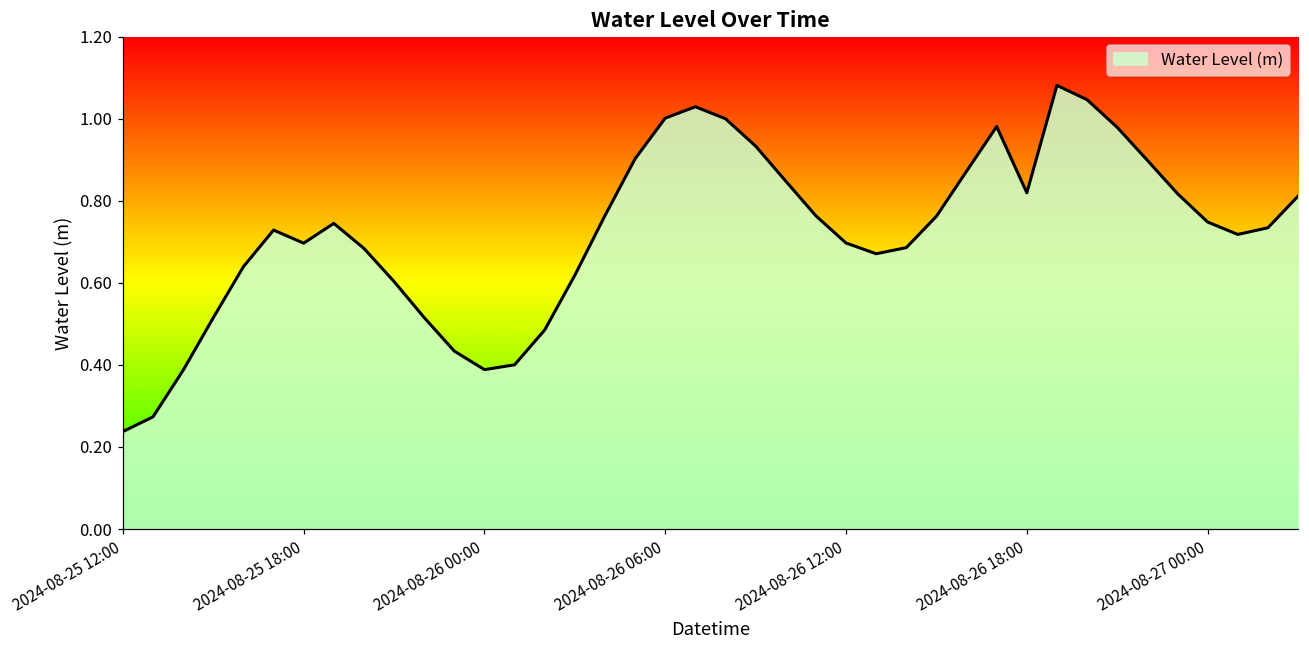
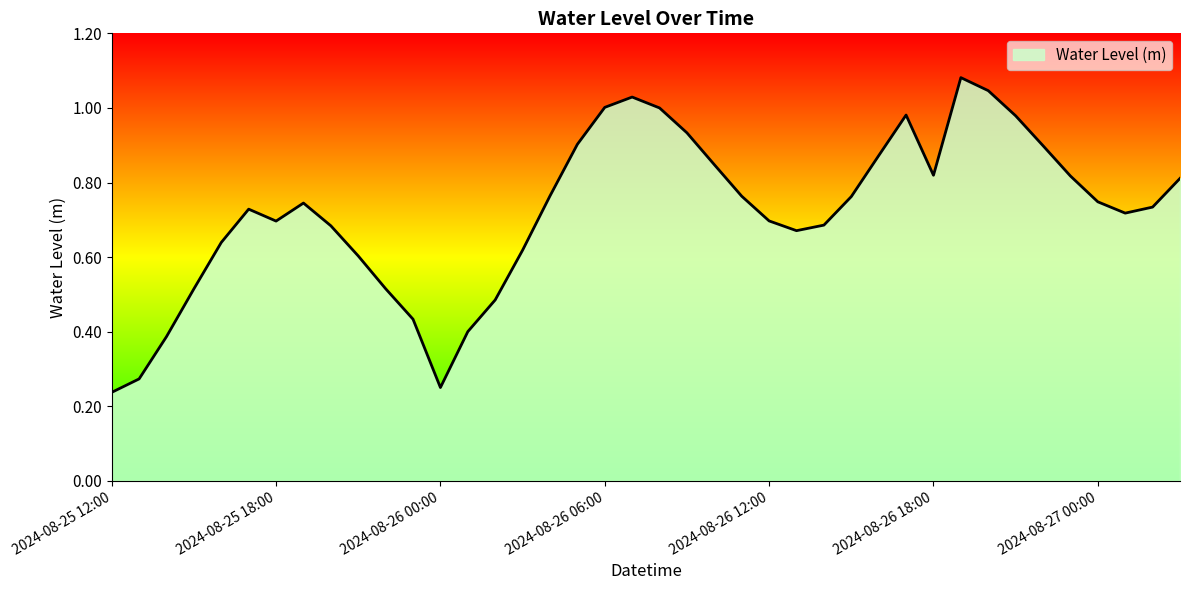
  {
    "2024-08-25 12:00": 0.24,
    "2024-08-25 18:00": 0.70,
-   "2024-08-26 00:00": 0.39,
+   "2024-08-26 00:00": 0.25,
    "2024-08-26 06:00": 1.00,
    "2024-08-26 12:00": 0.70,
    "2024-08-26 18:00": 0.82,
    "2024-08-27 00:00": 0.75
  }
